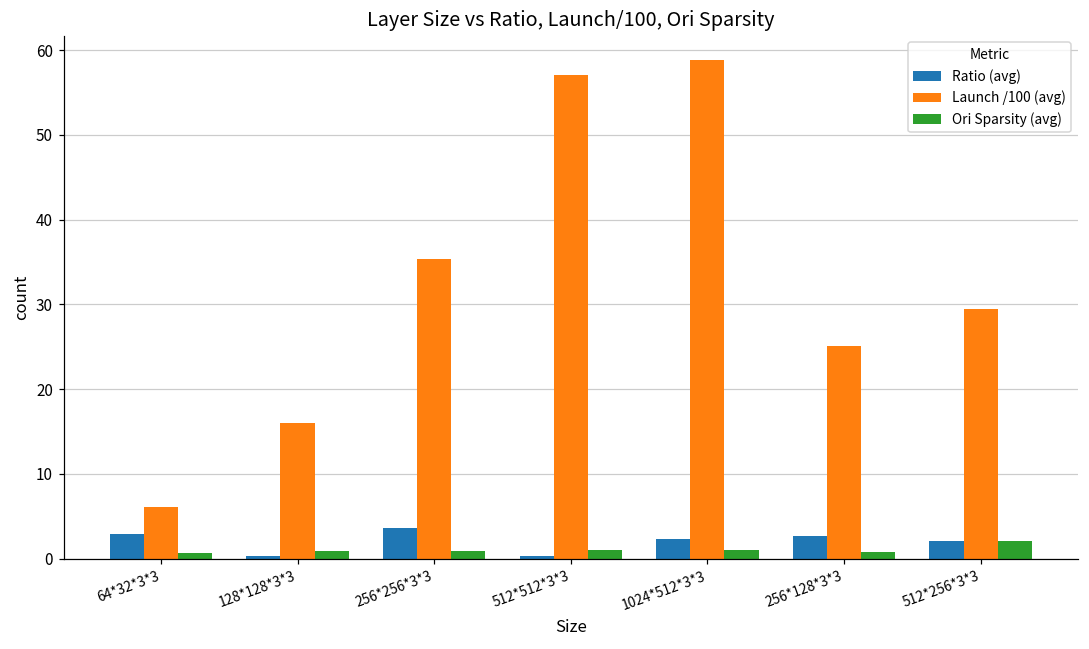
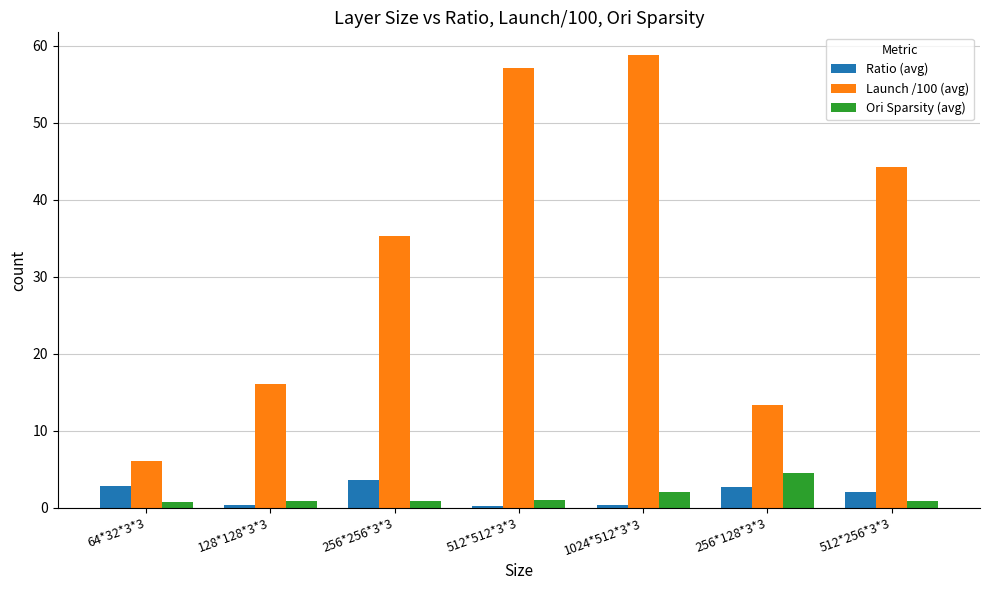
  {
    "Ratio (avg)": {
      "64*32*3*3": 3,
      "128*128*3*3": 0,
      "256*256*3*3": 4,
-     "1024*512*3*3": 2,
+     "1024*512*3*3": 0,
      "256*128*3*3": 3,
      "512*256*3*3": 2
    },
    "Launch /100 (avg)": {
      "64*32*3*3": 6,
      "128*128*3*3": 16,
      "256*256*3*3": 35,
      "512*512*3*3": 57,
      "1024*512*3*3": 59,
-     "256*128*3*3": 25,
-     "512*256*3*3": 29
+     "256*128*3*3": 13,
+     "512*256*3*3": 44
    },
    "Ori Sparsity (avg)": {
      "64*32*3*3": 1,
      "128*128*3*3": 1,
      "256*256*3*3": 1,
      "512*512*3*3": 1,
-     "1024*512*3*3": 1,
-     "256*128*3*3": 1,
-     "512*256*3*3": 2
+     "1024*512*3*3": 2,
+     "256*128*3*3": 5,
+     "512*256*3*3": 1
    }
  }
